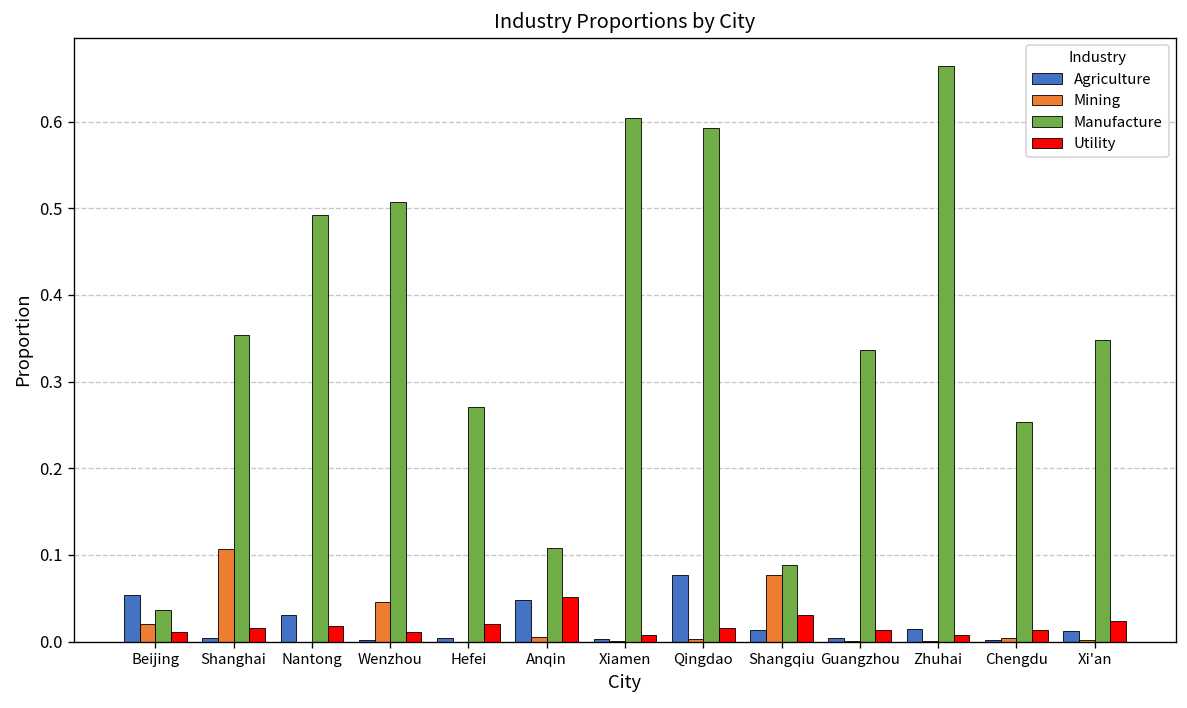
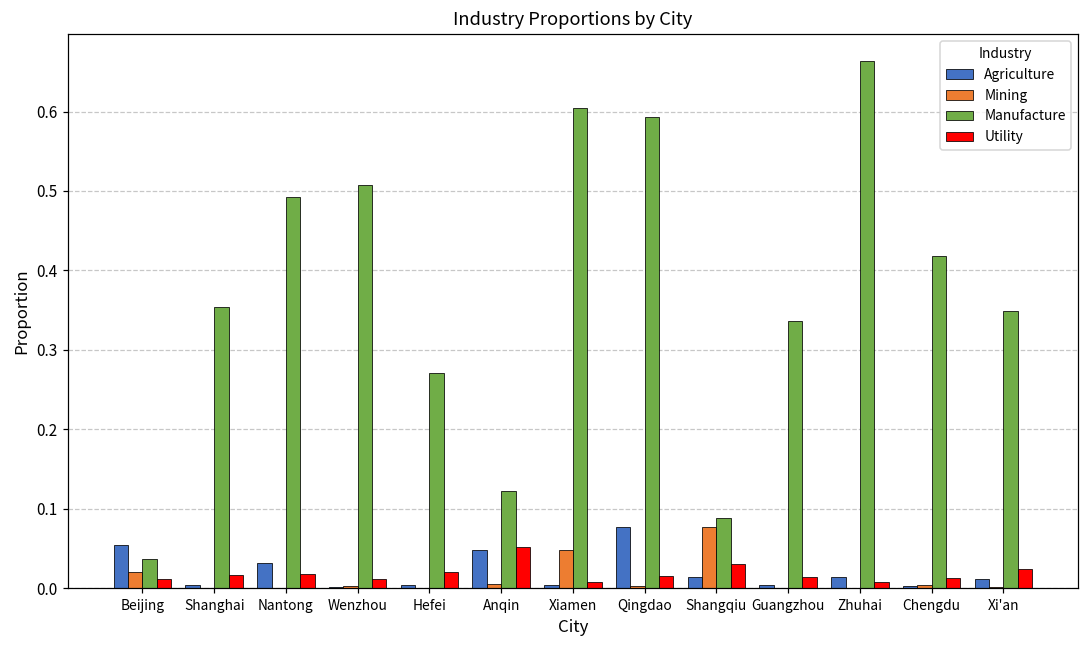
  {
    "Agriculture": {
      "Beijing": 0.05,
      "Shanghai": 0.00,
      "Nantong": 0.03,
      "Hefei": 0.00,
      "Anqin": 0.05,
      "Xiamen": 0.00,
      "Qingdao": 0.08,
      "Shangqiu": 0.01,
      "Guangzhou": 0.00,
      "Zhuhai": 0.01,
      "Xi'an": 0.01
    },
    "Mining": {
      "Beijing": 0.02,
-     "Shanghai": 0.11,
-     "Wenzhou": 0.05,
+     "Shanghai": 0.00,
+     "Wenzhou": 0.00,
      "Hefei": 0.00,
      "Anqin": 0.01,
-     "Xiamen": 0.00,
+     "Xiamen": 0.05,
      "Shangqiu": 0.08,
      "Chengdu": 0.00
    },
    "Manufacture": {
      "Beijing": 0.04,
      "Shanghai": 0.35,
      "Nantong": 0.49,
      "Wenzhou": 0.51,
      "Hefei": 0.27,
-     "Anqin": 0.11,
+     "Anqin": 0.12,
      "Xiamen": 0.60,
      "Qingdao": 0.59,
      "Shangqiu": 0.09,
      "Guangzhou": 0.34,
      "Zhuhai": 0.66,
-     "Chengdu": 0.25,
+     "Chengdu": 0.42,
      "Xi'an": 0.35
    },
    "Utility": {
      "Beijing": 0.01,
      "Shanghai": 0.02,
      "Nantong": 0.02,
      "Wenzhou": 0.01,
      "Hefei": 0.02,
      "Anqin": 0.05,
      "Xiamen": 0.01,
      "Qingdao": 0.02,
      "Shangqiu": 0.03,
      "Guangzhou": 0.01,
      "Zhuhai": 0.01,
      "Chengdu": 0.01,
      "Xi'an": 0.02
    }
  }
